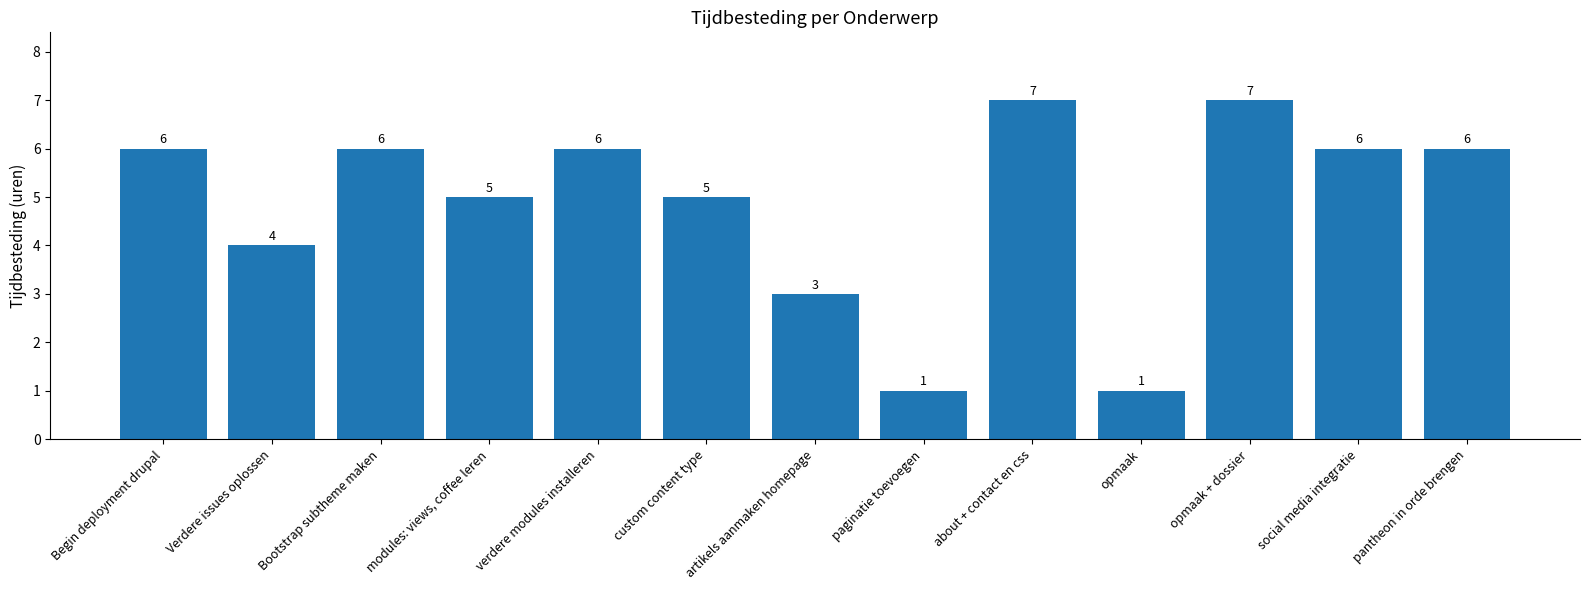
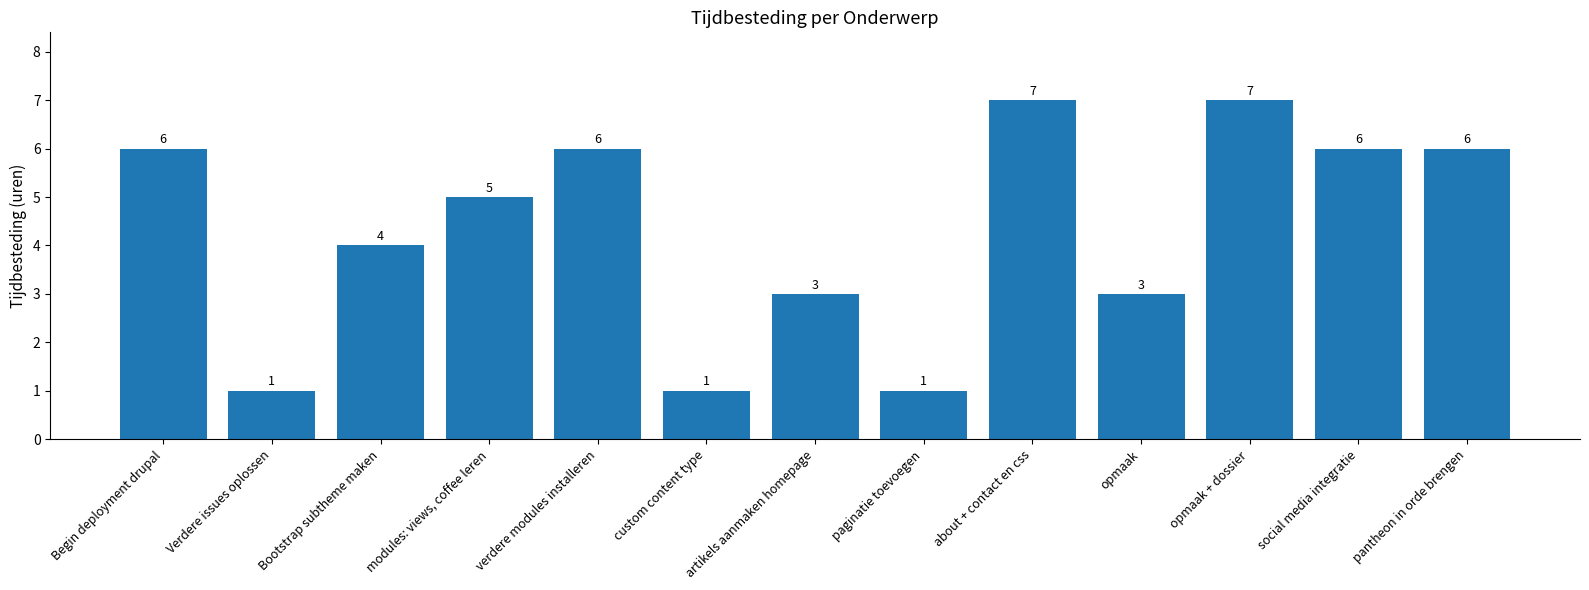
  {
    "Begin deployment drupal": 6,
-   "Verdere issues oplossen": 4,
-   "Bootstrap subtheme maken": 6,
+   "Verdere issues oplossen": 1,
+   "Bootstrap subtheme maken": 4,
    "modules: views, coffee leren": 5,
    "verdere modules installeren": 6,
-   "custom content type": 5,
+   "custom content type": 1,
    "artikels aanmaken homepage": 3,
    "paginatie toevoegen": 1,
    "about + contact en css": 7,
-   "opmaak": 1,
+   "opmaak": 3,
    "opmaak + dossier": 7,
    "social media integratie": 6,
    "pantheon in orde brengen": 6
  }
